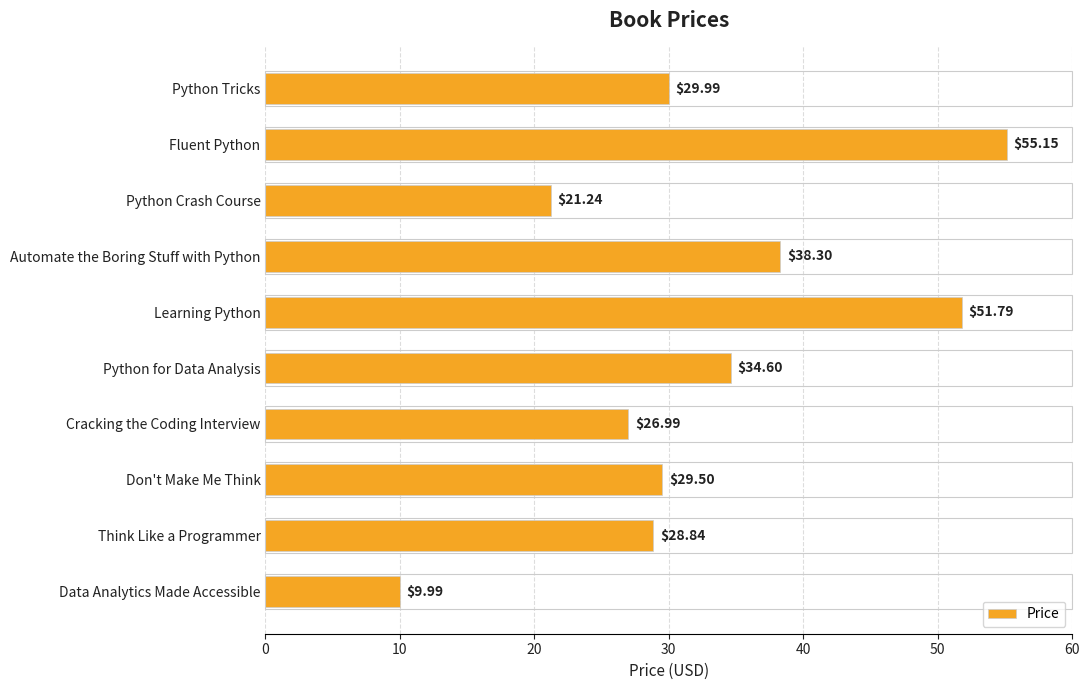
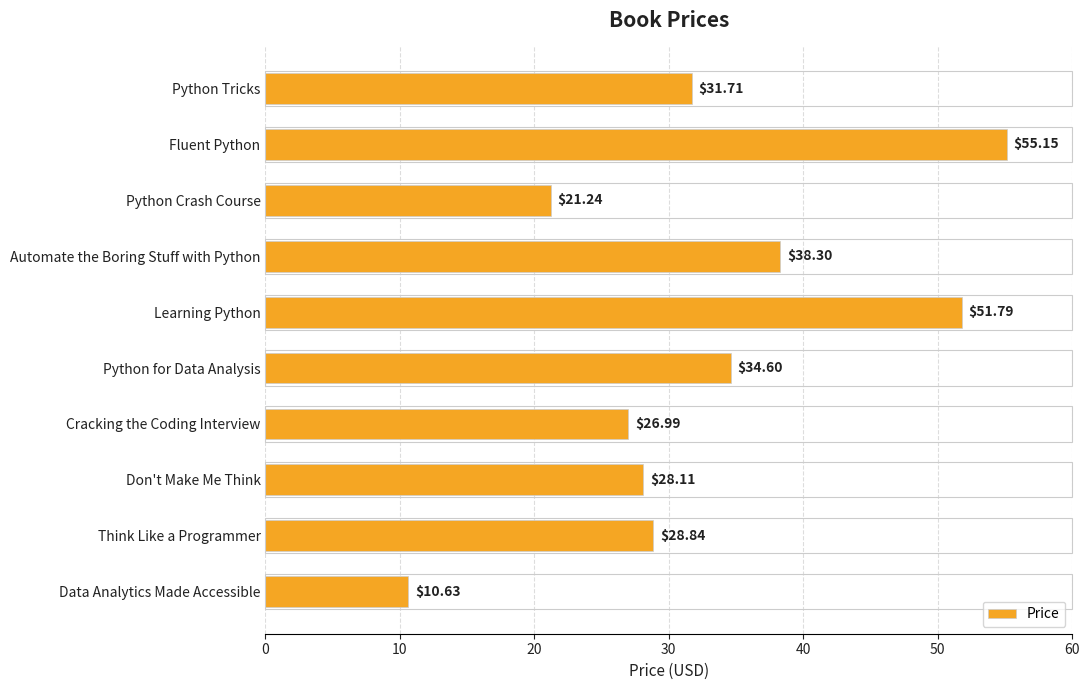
  {
-   "Python Tricks": "$29.99",
+   "Python Tricks": "$31.71",
    "Fluent Python": "$55.15",
    "Python Crash Course": "$21.24",
    "Automate the Boring Stuff with Python": "$38.30",
    "Learning Python": "$51.79",
    "Python for Data Analysis": "$34.60",
    "Cracking the Coding Interview": "$26.99",
-   "Don't Make Me Think": "$29.50",
+   "Don't Make Me Think": "$28.11",
    "Think Like a Programmer": "$28.84",
-   "Data Analytics Made Accessible": "$9.99"
+   "Data Analytics Made Accessible": "$10.63"
  }
